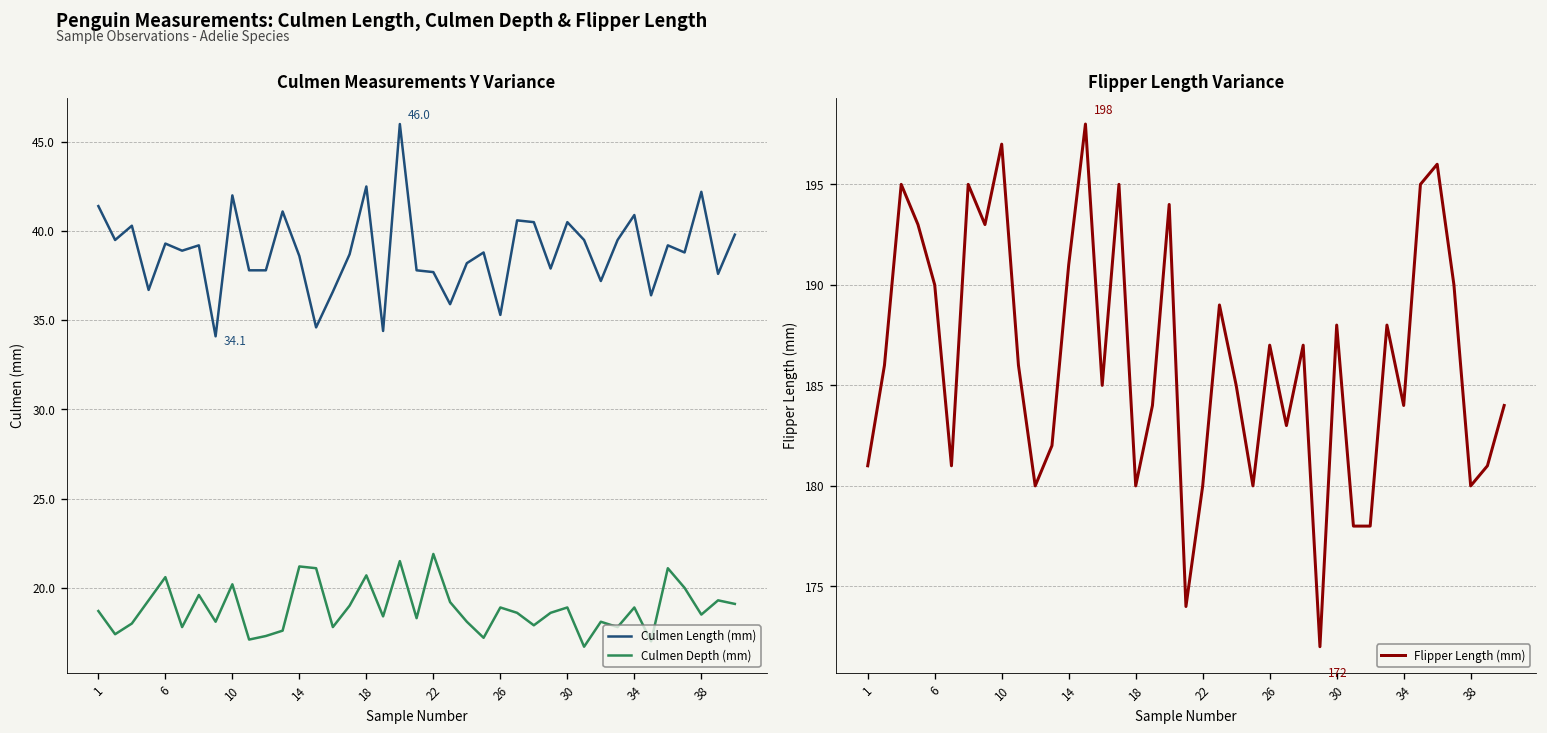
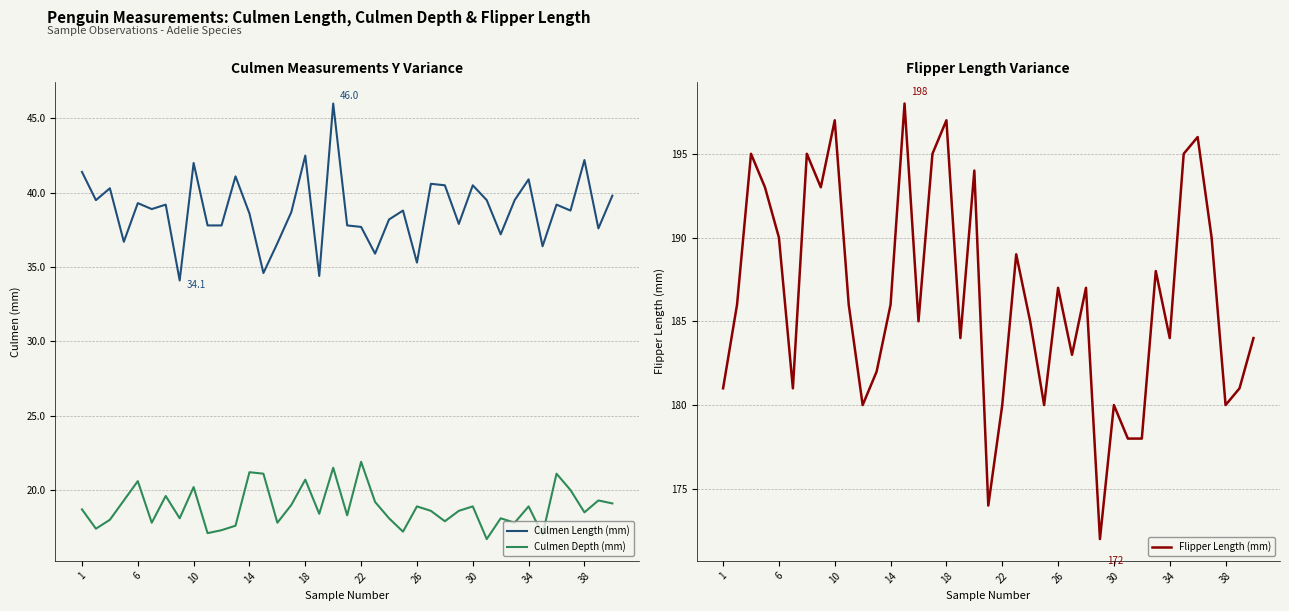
  {
    "Culmen Measurements Y Variance": {
      "Culmen Length (mm)": {
        "1": 41.4,
        "6": 39.3,
        "10": 42.0,
        "14": 38.6,
        "18": 42.5,
        "22": 37.7,
        "26": 35.3,
        "30": 40.5,
        "34": 40.9,
        "38": 42.2
      },
      "Culmen Depth (mm)": {
        "1": 18.7,
        "6": 20.6,
        "10": 20.2,
        "14": 21.2,
        "18": 20.7,
        "22": 21.9,
        "26": 18.9,
        "30": 18.9,
        "34": 18.9,
        "38": 18.5
      }
    },
    "Flipper Length Variance": {
      "1": 181,
      "6": 190,
      "10": 197,
-     "14": 191,
-     "18": 180,
+     "14": 186,
+     "18": 197,
      "22": 180,
      "26": 187,
-     "30": 188,
+     "30": 180,
      "34": 184,
      "38": 180
    }
  }
